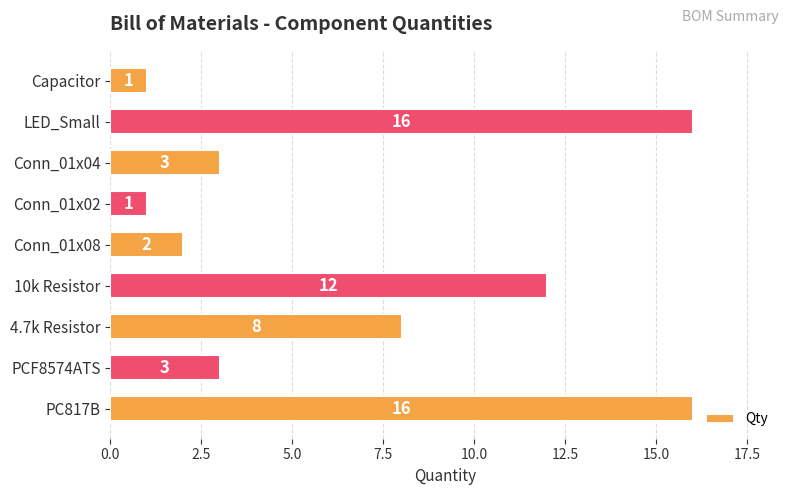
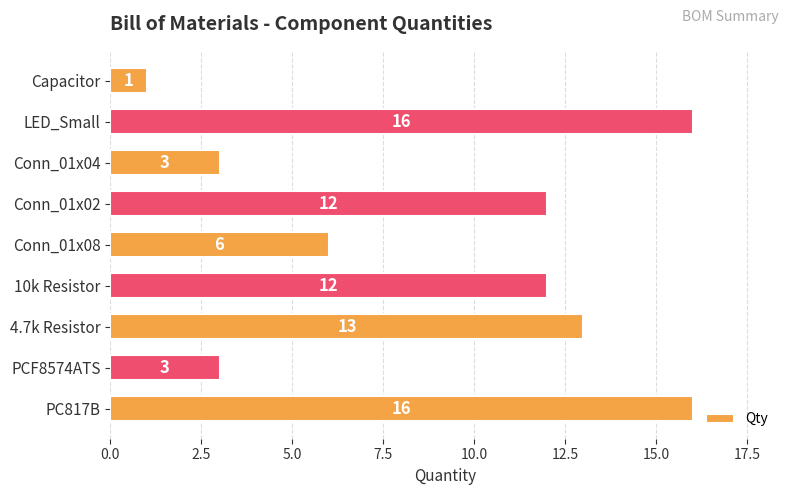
  {
    "Capacitor": 1,
    "LED_Small": 16,
    "Conn_01x04": 3,
-   "Conn_01x02": 1,
-   "Conn_01x08": 2,
+   "Conn_01x02": 12,
+   "Conn_01x08": 6,
    "10k Resistor": 12,
-   "4.7k Resistor": 8,
+   "4.7k Resistor": 13,
    "PCF8574ATS": 3,
    "PC817B": 16
  }
